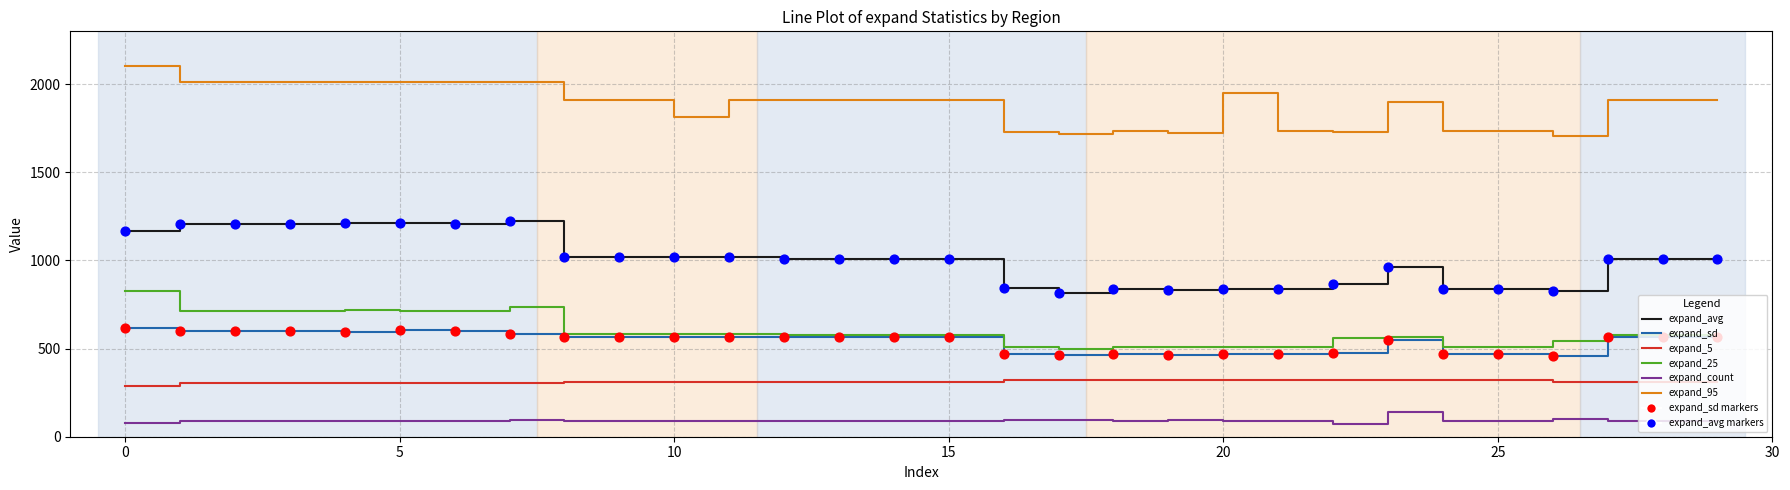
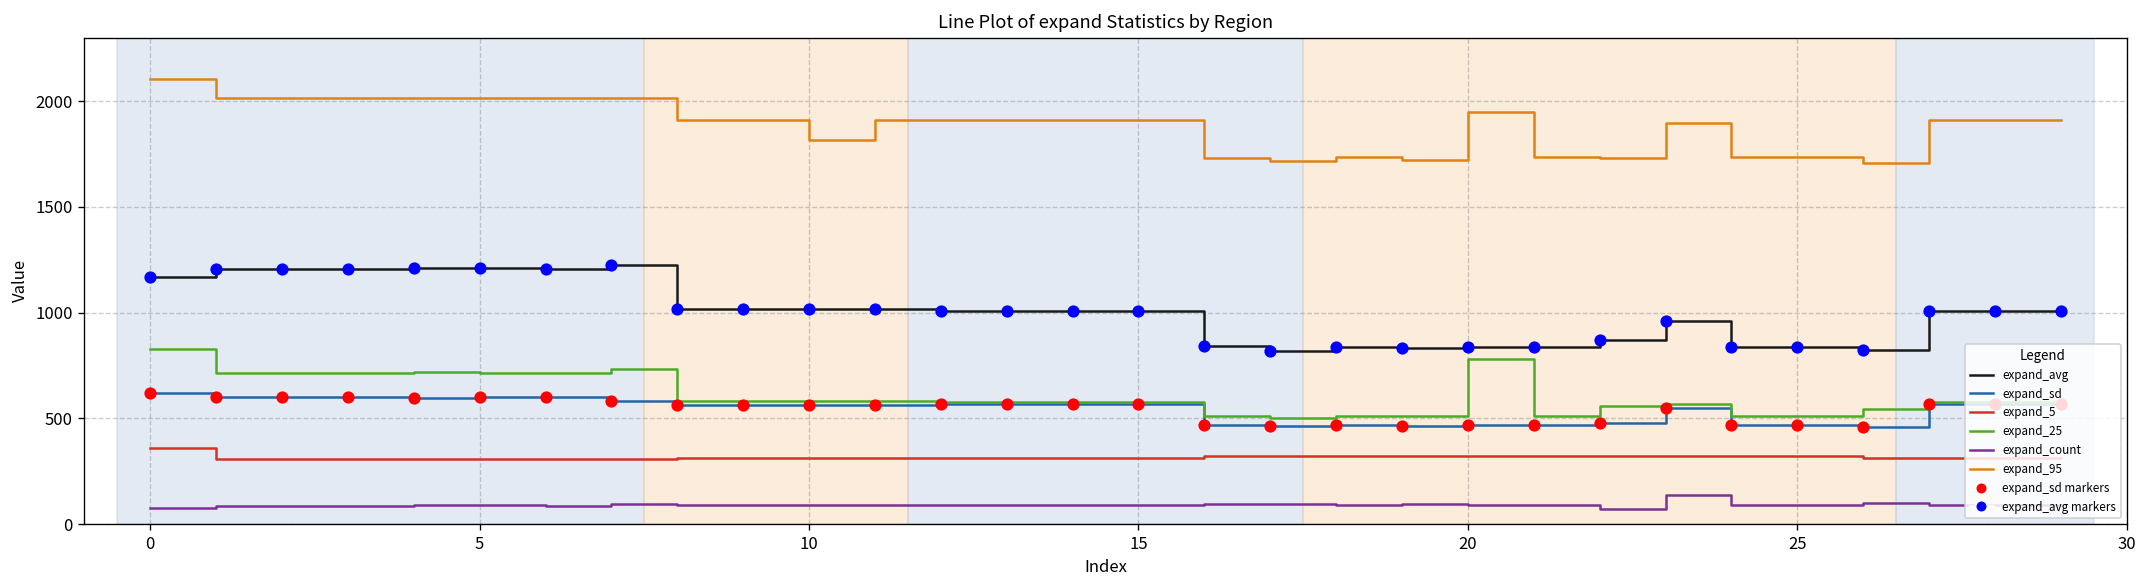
  {
    "expand_5": {
-     "0": 290,
+     "0": 360,
      "5": 310,
      "10": 310,
      "15": 310,
      "20": 320,
      "25": 320
    },
    "expand_25": {
      "0": 830,
      "5": 720,
      "10": 580,
-     "20": 510,
+     "20": 780,
      "25": 510
    },
    "expand_count": {
      "0": 80,
      "5": 90,
      "10": 90,
      "15": 90,
      "20": 90,
      "25": 90
    },
    "expand_95": {
      "0": 2100,
      "5": 2010,
      "10": 1810,
      "15": 1910,
      "20": 1950,
      "25": 1730
    }
  }
